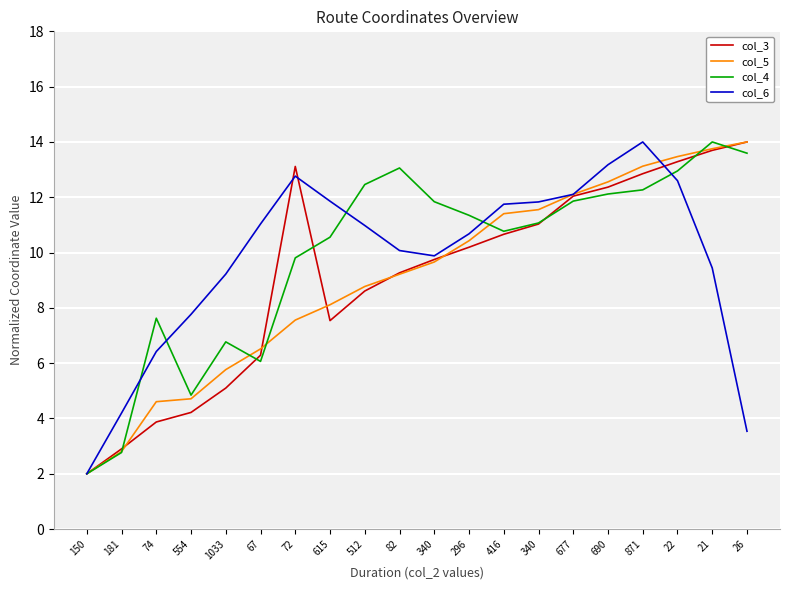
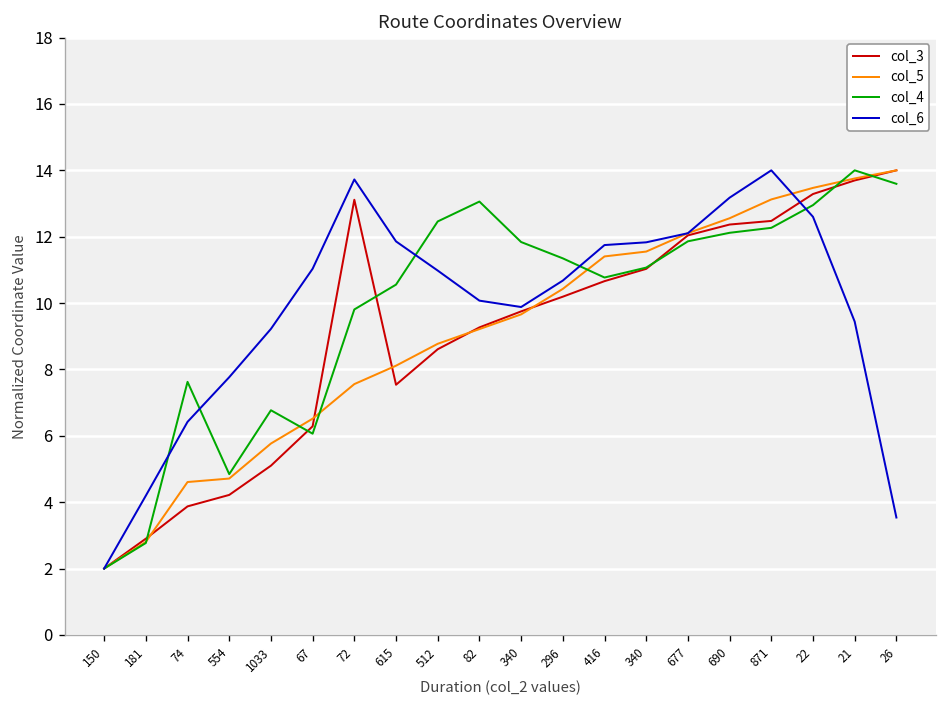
  {
    "col_3": {
      "181": 2.9,
      "74": 3.9,
      "554": 4.2,
      "1033": 5.1,
      "67": 6.3,
      "72": 13.1,
      "615": 7.5,
      "512": 8.6,
      "296": 10.2,
      "416": 10.7,
      "690": 12.4,
-     "871": 12.9,
+     "871": 12.5,
      "22": 13.3
    },
    "col_5": {
      "74": 4.6,
      "554": 4.7,
      "1033": 5.8,
      "67": 6.5,
      "72": 7.6,
      "615": 8.1,
      "512": 8.8,
      "296": 10.4,
      "416": 11.4,
      "690": 12.6,
      "871": 13.1,
      "22": 13.5
    },
    "col_4": {
      "74": 7.6,
      "554": 4.8,
      "1033": 6.8,
      "67": 6.1,
      "72": 9.8,
      "615": 10.6,
      "512": 12.5,
      "82": 13.1,
      "296": 11.3,
      "416": 10.8,
      "677": 11.9,
      "690": 12.1,
      "871": 12.3,
      "22": 13.0,
      "21": 14.0,
      "26": 13.6
    },
    "col_6": {
      "181": 4.2,
      "74": 6.4,
      "554": 7.8,
      "1033": 9.2,
      "67": 11.0,
-     "72": 12.8,
+     "72": 13.7,
      "615": 11.9,
      "512": 11.0,
      "82": 10.1,
      "296": 10.7,
      "416": 11.7,
      "690": 13.2,
      "871": 14.0,
      "22": 12.6,
      "21": 9.4,
      "26": 3.5
    }
  }
